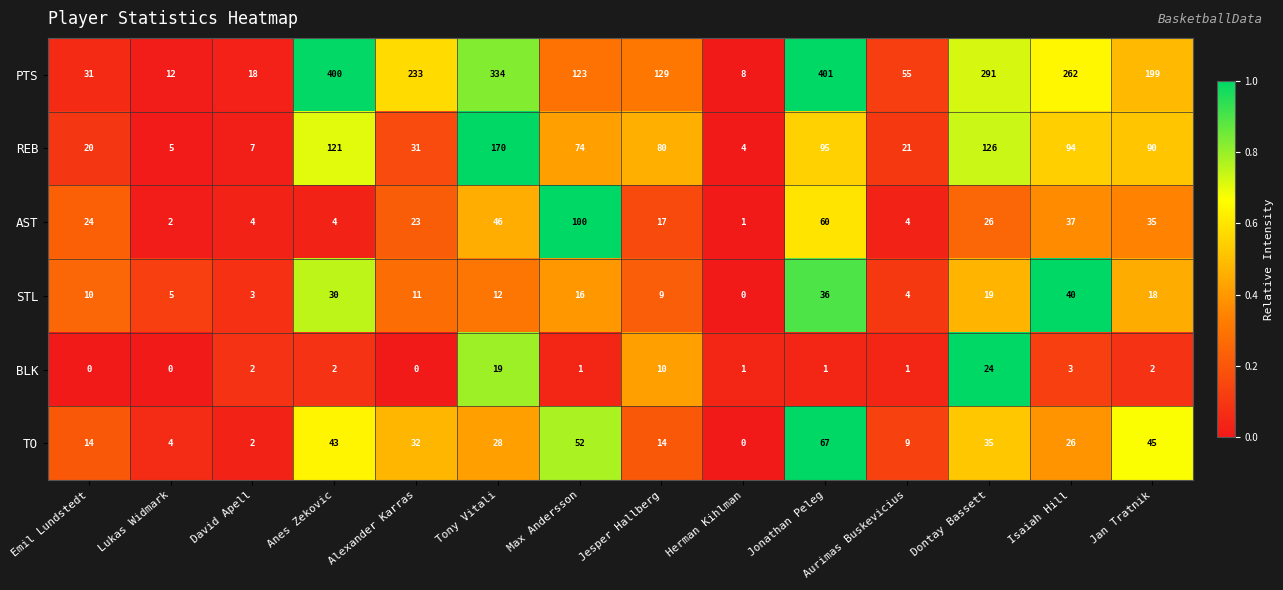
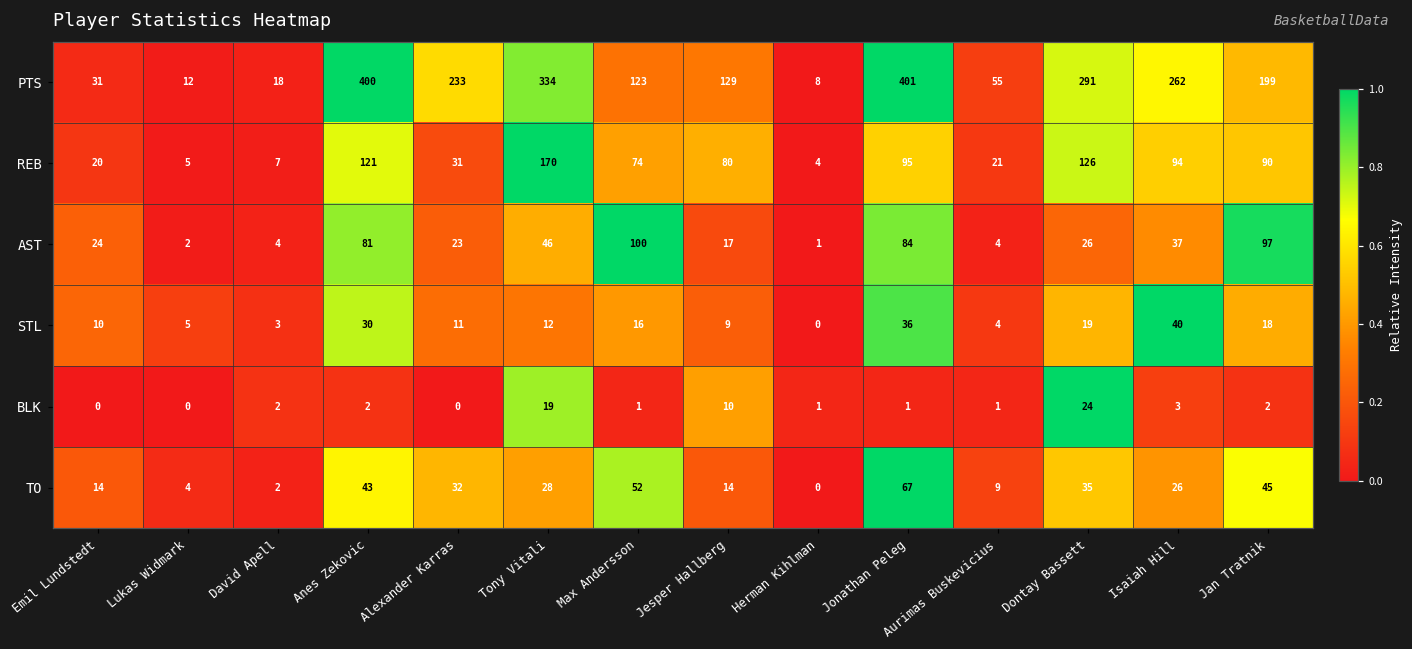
  {
    "PTS": {
      "Emil Lundstedt": 31,
      "Lukas Widmark": 12,
      "David Apell": 18,
      "Anes Zekovic": 400,
      "Alexander Karras": 233,
      "Tony Vitali": 334,
      "Max Andersson": 123,
      "Jesper Hallberg": 129,
      "Herman Kihlman": 8,
      "Jonathan Peleg": 401,
      "Aurimas Buskevicius": 55,
      "Dontay Bassett": 291,
      "Isaiah Hill": 262,
      "Jan Tratnik": 199
    },
    "REB": {
      "Emil Lundstedt": 20,
      "Lukas Widmark": 5,
      "David Apell": 7,
      "Anes Zekovic": 121,
      "Alexander Karras": 31,
      "Tony Vitali": 170,
      "Max Andersson": 74,
      "Jesper Hallberg": 80,
      "Herman Kihlman": 4,
      "Jonathan Peleg": 95,
      "Aurimas Buskevicius": 21,
      "Dontay Bassett": 126,
      "Isaiah Hill": 94,
      "Jan Tratnik": 90
    },
    "AST": {
      "Emil Lundstedt": 24,
      "Lukas Widmark": 2,
      "David Apell": 4,
-     "Anes Zekovic": 4,
+     "Anes Zekovic": 81,
      "Alexander Karras": 23,
      "Tony Vitali": 46,
      "Max Andersson": 100,
      "Jesper Hallberg": 17,
      "Herman Kihlman": 1,
-     "Jonathan Peleg": 60,
+     "Jonathan Peleg": 84,
      "Aurimas Buskevicius": 4,
      "Dontay Bassett": 26,
      "Isaiah Hill": 37,
-     "Jan Tratnik": 35
+     "Jan Tratnik": 97
    },
    "STL": {
      "Emil Lundstedt": 10,
      "Lukas Widmark": 5,
      "David Apell": 3,
      "Anes Zekovic": 30,
      "Alexander Karras": 11,
      "Tony Vitali": 12,
      "Max Andersson": 16,
      "Jesper Hallberg": 9,
      "Herman Kihlman": 0,
      "Jonathan Peleg": 36,
      "Aurimas Buskevicius": 4,
      "Dontay Bassett": 19,
      "Isaiah Hill": 40,
      "Jan Tratnik": 18
    },
    "BLK": {
      "Emil Lundstedt": 0,
      "Lukas Widmark": 0,
      "David Apell": 2,
      "Anes Zekovic": 2,
      "Alexander Karras": 0,
      "Tony Vitali": 19,
      "Max Andersson": 1,
      "Jesper Hallberg": 10,
      "Herman Kihlman": 1,
      "Jonathan Peleg": 1,
      "Aurimas Buskevicius": 1,
      "Dontay Bassett": 24,
      "Isaiah Hill": 3,
      "Jan Tratnik": 2
    },
    "TO": {
      "Emil Lundstedt": 14,
      "Lukas Widmark": 4,
      "David Apell": 2,
      "Anes Zekovic": 43,
      "Alexander Karras": 32,
      "Tony Vitali": 28,
      "Max Andersson": 52,
      "Jesper Hallberg": 14,
      "Herman Kihlman": 0,
      "Jonathan Peleg": 67,
      "Aurimas Buskevicius": 9,
      "Dontay Bassett": 35,
      "Isaiah Hill": 26,
      "Jan Tratnik": 45
    }
  }
